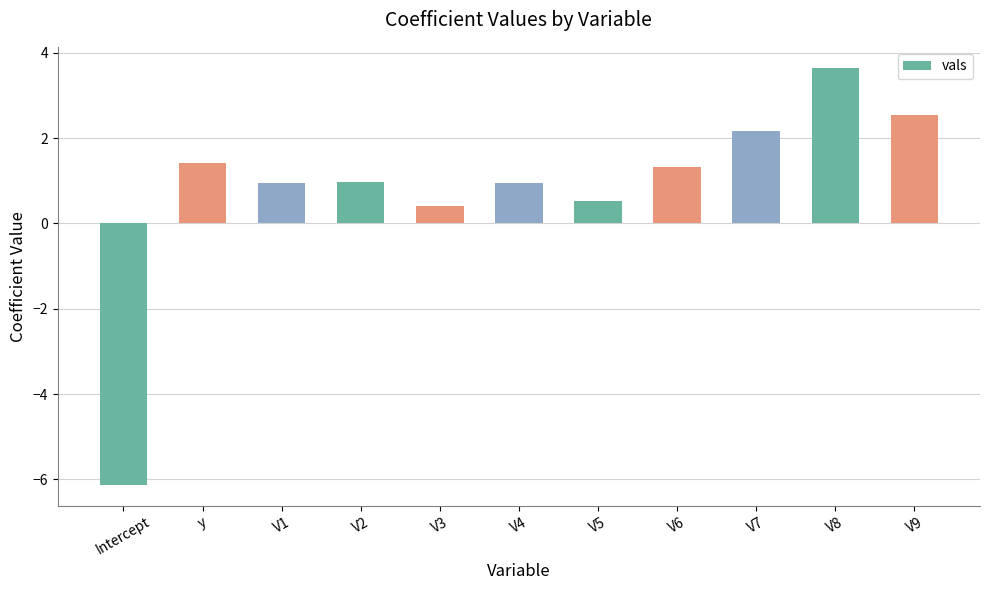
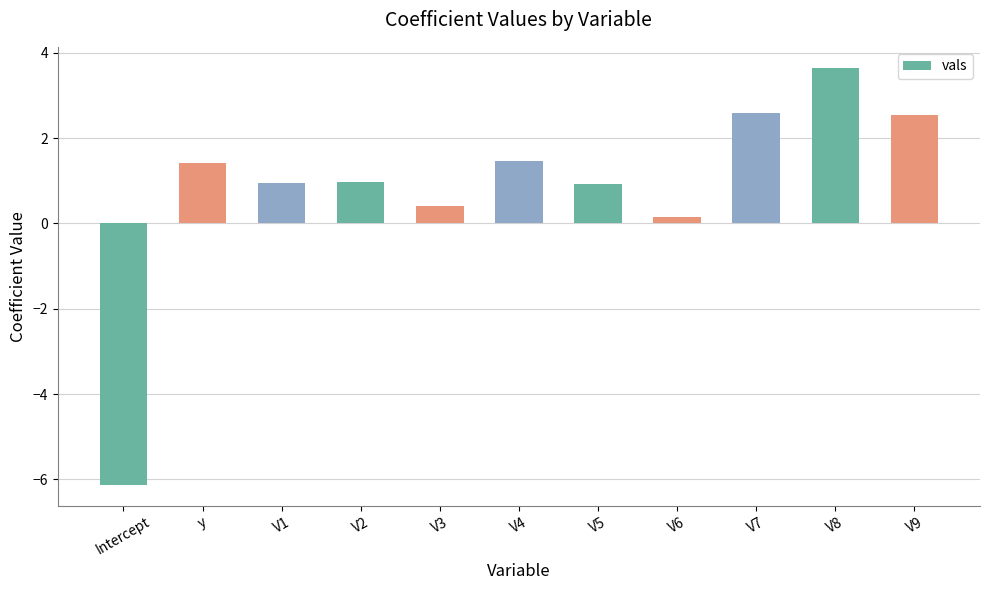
  {
    "Intercept": -6.1,
    "y": 1.4,
    "V1": 1.0,
    "V2": 1.0,
    "V3": 0.4,
-   "V4": 0.9,
-   "V5": 0.5,
-   "V6": 1.3,
-   "V7": 2.2,
+   "V4": 1.5,
+   "V5": 0.9,
+   "V6": 0.1,
+   "V7": 2.6,
    "V8": 3.7,
    "V9": 2.5
  }
